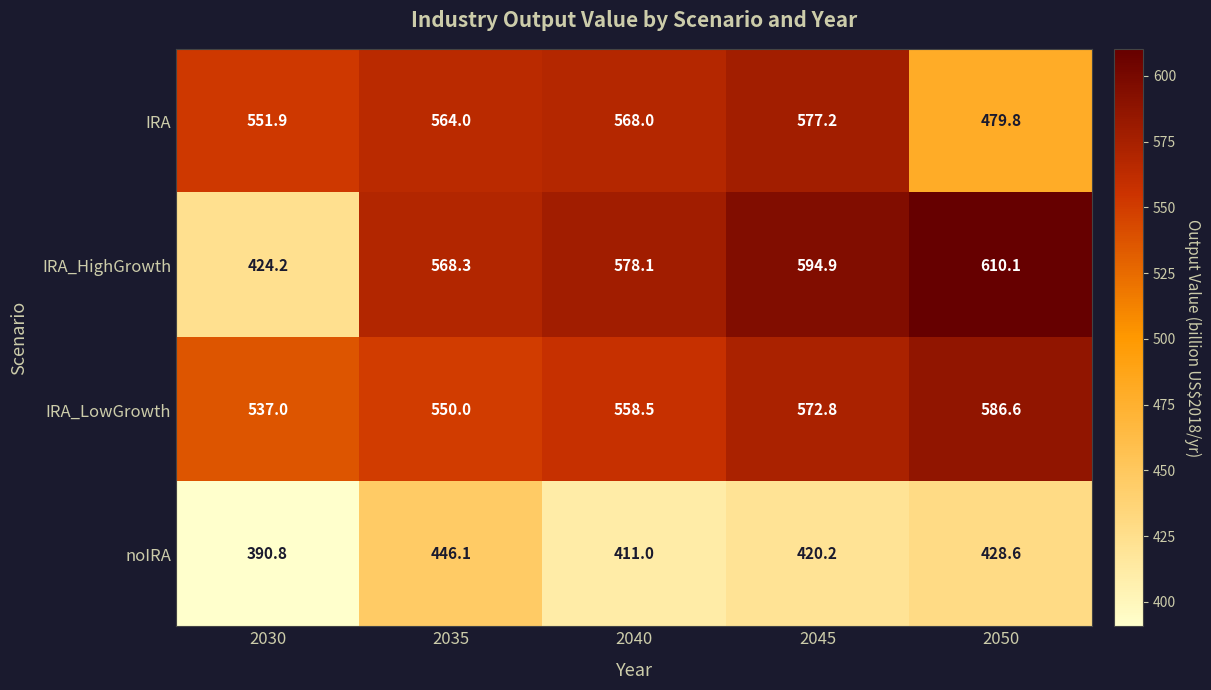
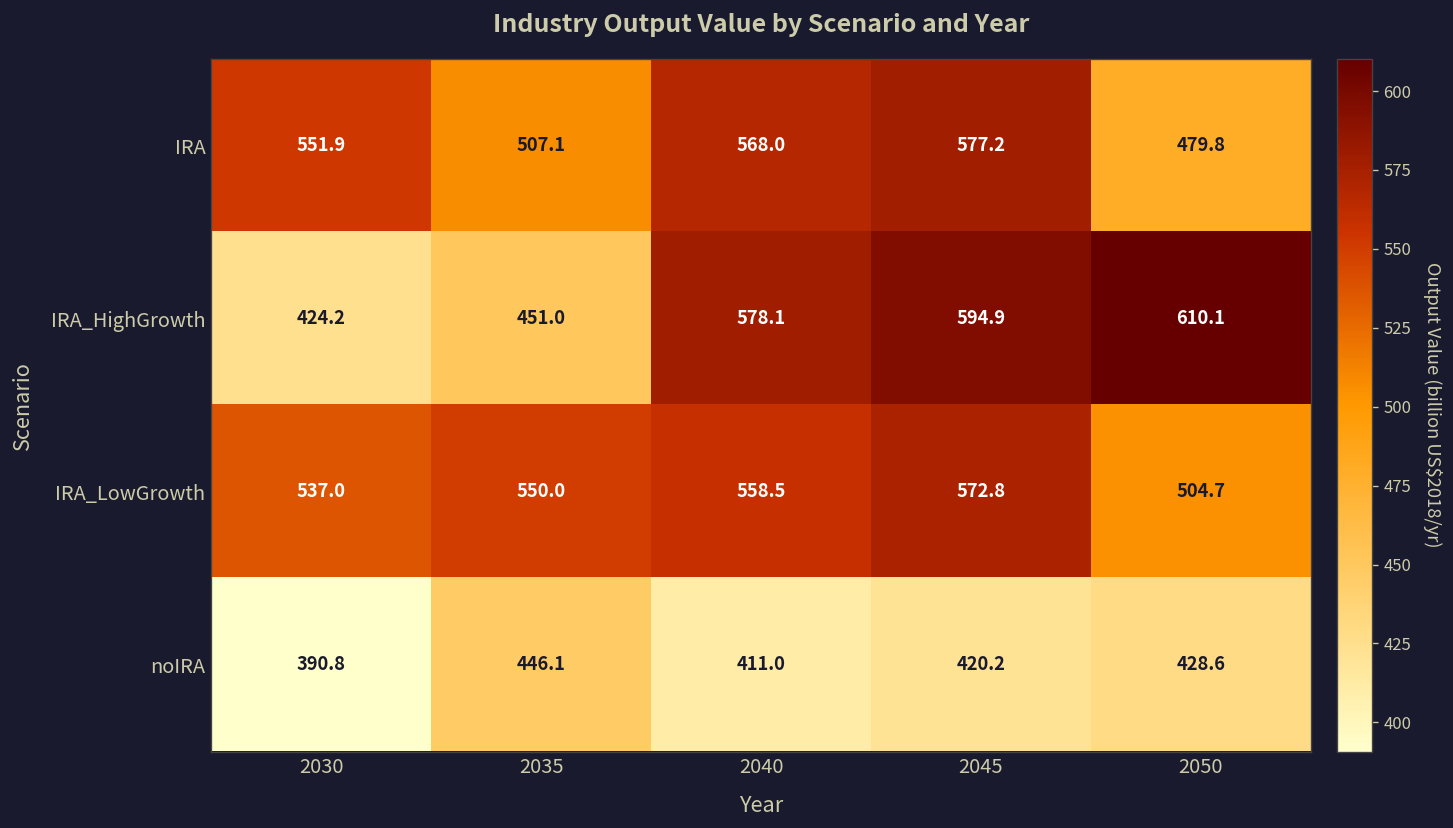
  {
    "IRA": {
      "2030": 551.9,
-     "2035": 564.0,
+     "2035": 507.1,
      "2040": 568.0,
      "2045": 577.2,
      "2050": 479.8
    },
    "IRA_HighGrowth": {
      "2030": 424.2,
-     "2035": 568.3,
+     "2035": 451.0,
      "2040": 578.1,
      "2045": 594.9,
      "2050": 610.1
    },
    "IRA_LowGrowth": {
      "2030": 537.0,
      "2035": 550.0,
      "2040": 558.5,
      "2045": 572.8,
-     "2050": 586.6
+     "2050": 504.7
    },
    "noIRA": {
      "2030": 390.8,
      "2035": 446.1,
      "2040": 411.0,
      "2045": 420.2,
      "2050": 428.6
    }
  }
